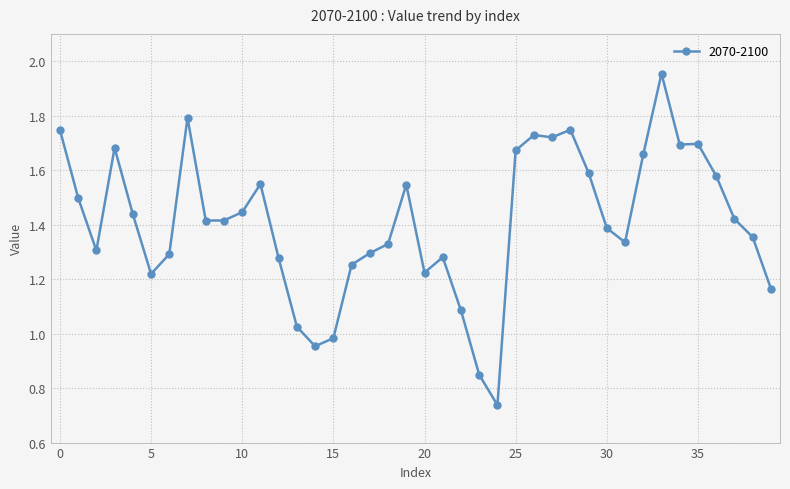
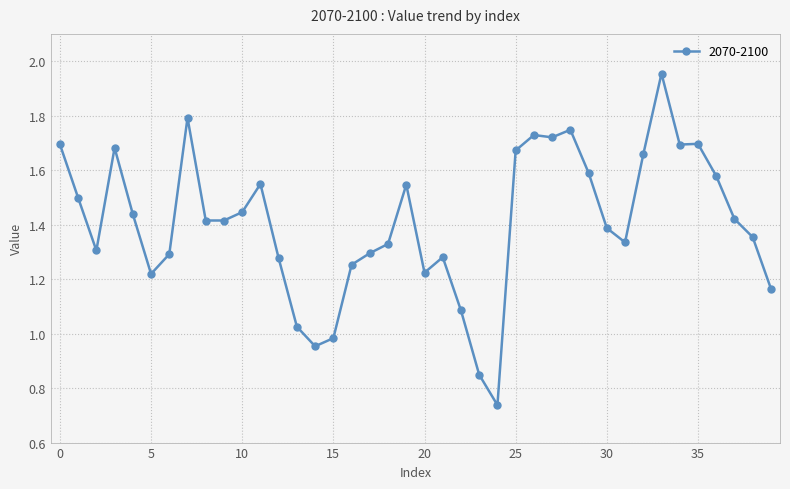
  {
-   "0": 1.75,
+   "0": 1.69,
    "5": 1.22,
    "10": 1.45,
    "15": 0.98,
    "20": 1.22,
    "25": 1.67,
    "30": 1.39,
    "35": 1.70
  }
